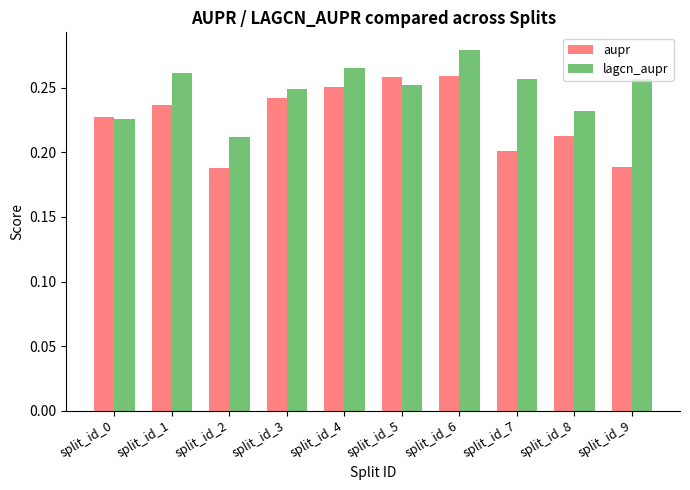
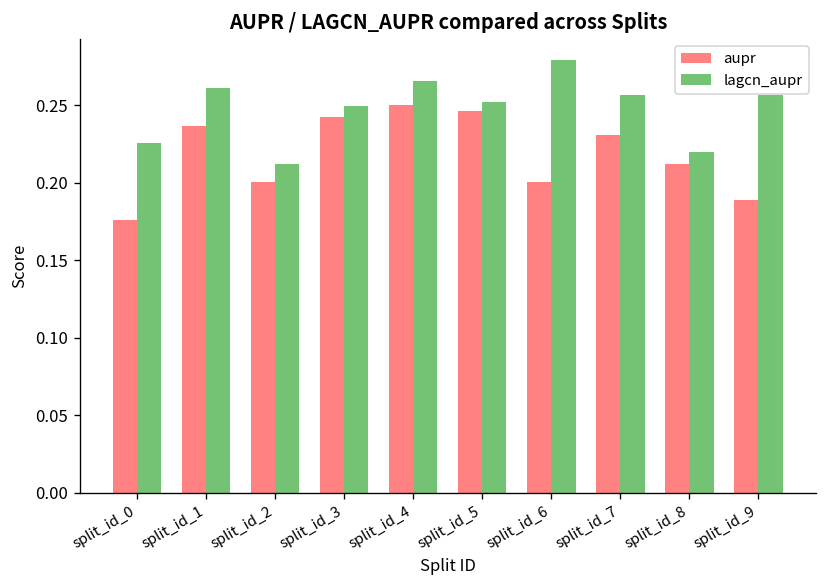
  {
    "aupr": {
-     "split_id_0": 0.227,
+     "split_id_0": 0.176,
      "split_id_1": 0.237,
-     "split_id_2": 0.188,
+     "split_id_2": 0.201,
      "split_id_3": 0.242,
      "split_id_4": 0.250,
-     "split_id_5": 0.259,
-     "split_id_6": 0.259,
-     "split_id_7": 0.201,
+     "split_id_5": 0.246,
+     "split_id_6": 0.201,
+     "split_id_7": 0.231,
      "split_id_8": 0.212,
      "split_id_9": 0.189
    },
    "lagcn_aupr": {
      "split_id_0": 0.226,
      "split_id_1": 0.261,
      "split_id_2": 0.212,
      "split_id_3": 0.249,
      "split_id_4": 0.266,
      "split_id_5": 0.252,
      "split_id_6": 0.279,
      "split_id_7": 0.257,
-     "split_id_8": 0.232
+     "split_id_8": 0.220
    }
  }
